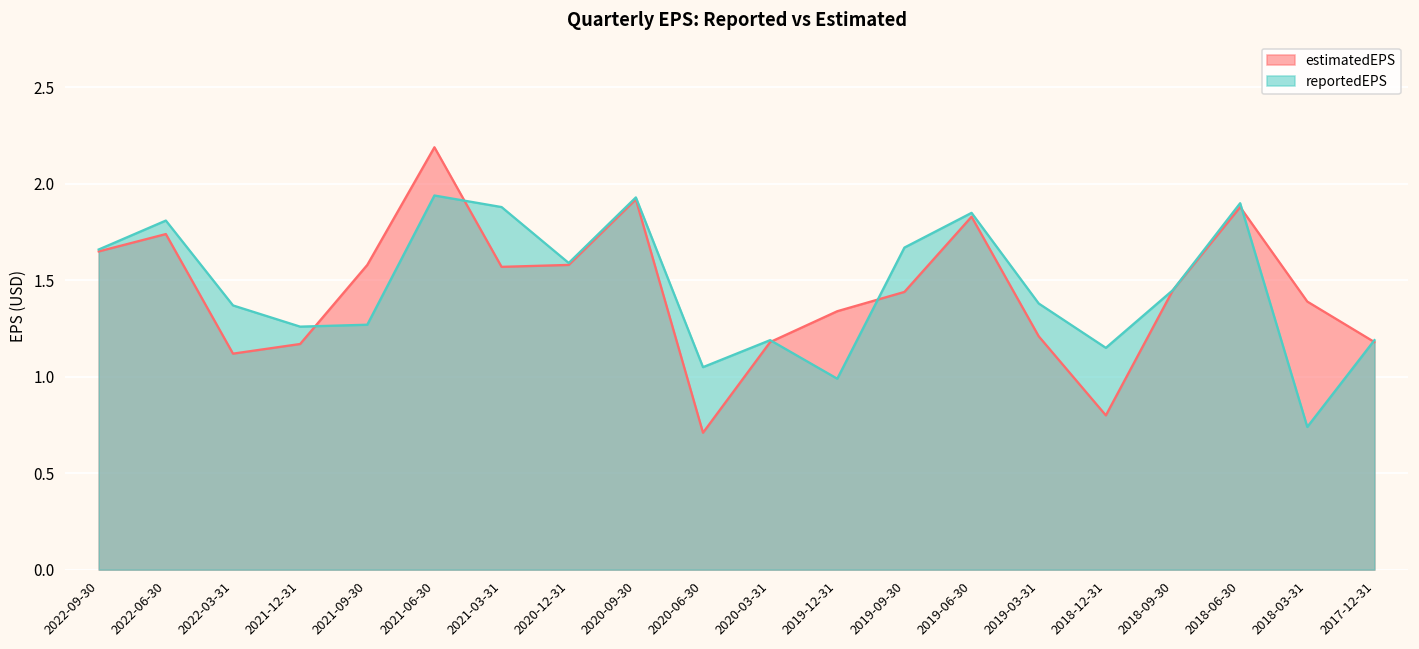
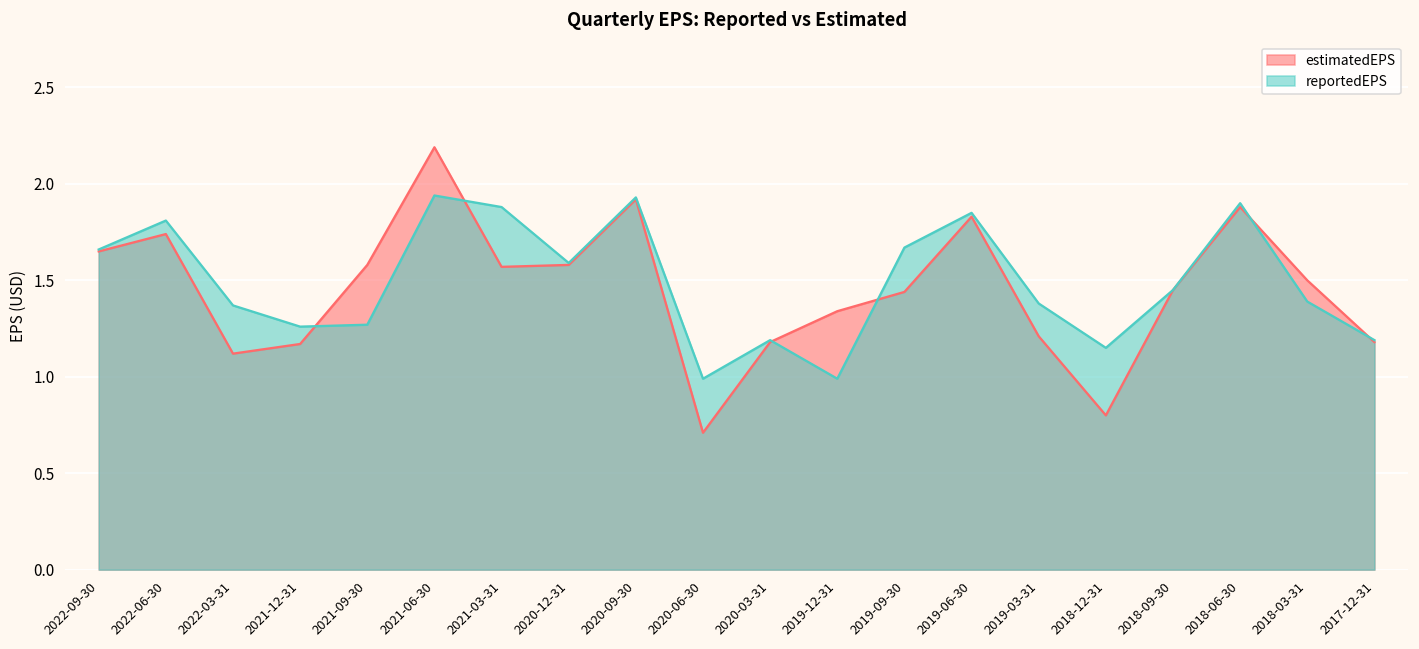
  {
    "estimatedEPS": {
      "2022-06-30": 1.74,
      "2022-03-31": 1.12,
      "2021-12-31": 1.17,
      "2021-09-30": 1.58,
      "2021-06-30": 2.19,
      "2021-03-31": 1.57,
      "2020-06-30": 0.71,
      "2019-12-31": 1.34,
      "2019-09-30": 1.44,
      "2019-06-30": 1.83,
      "2019-03-31": 1.21,
      "2018-12-31": 0.80,
      "2018-06-30": 1.88,
-     "2018-03-31": 1.39
+     "2018-03-31": 1.50
    },
    "reportedEPS": {
      "2022-06-30": 1.81,
      "2022-03-31": 1.37,
      "2021-12-31": 1.26,
      "2021-09-30": 1.27,
      "2021-06-30": 1.94,
      "2021-03-31": 1.88,
-     "2020-06-30": 1.05,
+     "2020-06-30": 0.99,
      "2019-12-31": 0.99,
      "2019-09-30": 1.67,
      "2019-06-30": 1.85,
      "2019-03-31": 1.38,
      "2018-12-31": 1.15,
      "2018-06-30": 1.90,
-     "2018-03-31": 0.74
+     "2018-03-31": 1.39
    }
  }
